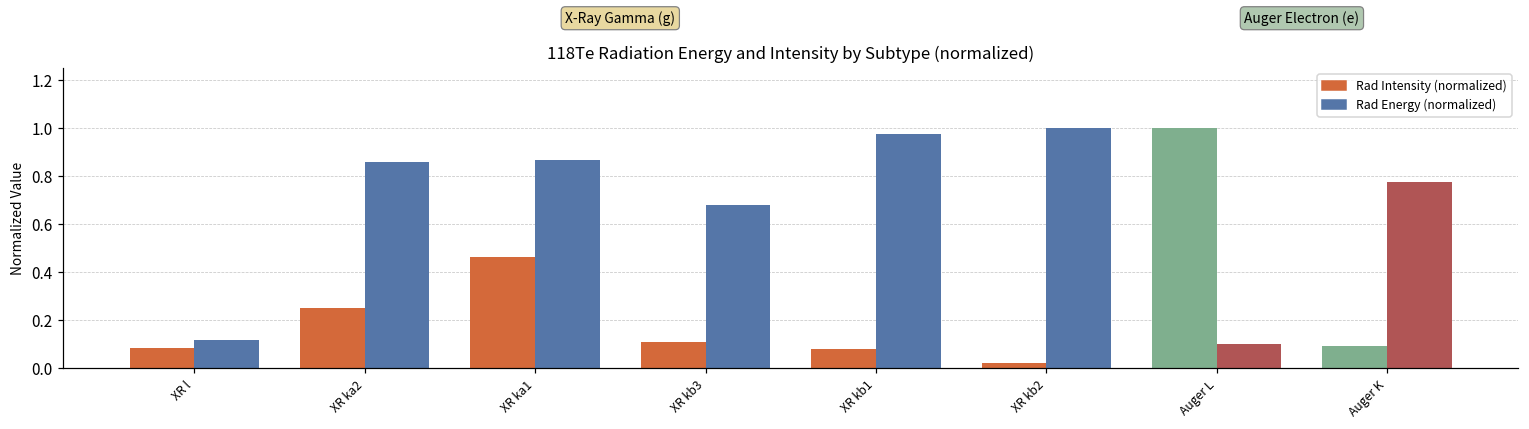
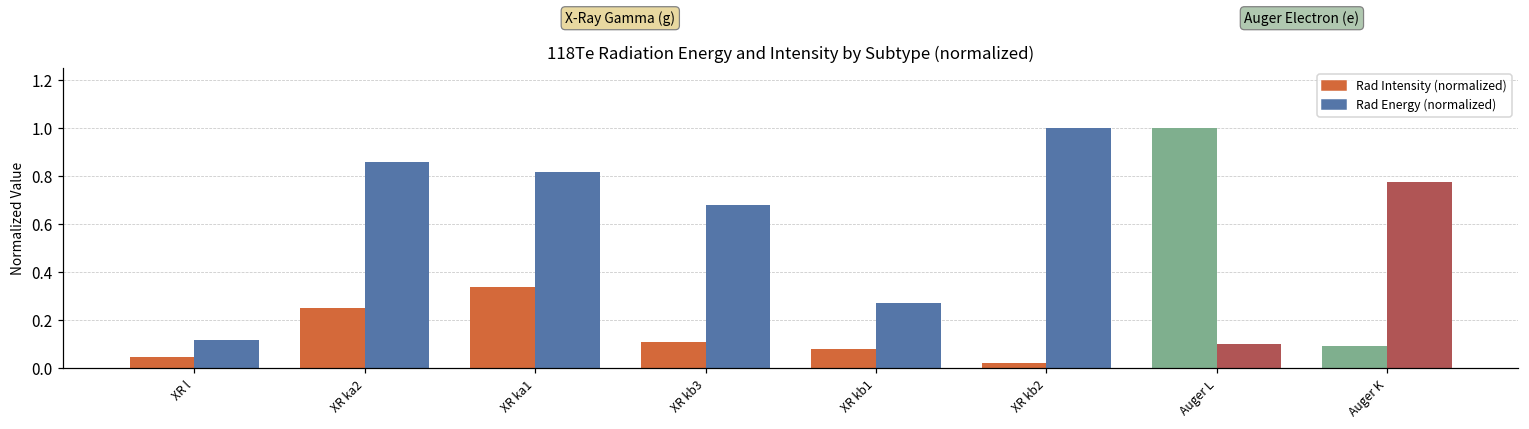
  {
    "Rad Intensity (normalized)": {
-     "XR l": 0.09,
+     "XR l": 0.05,
      "XR ka2": 0.25,
-     "XR ka1": 0.47,
+     "XR ka1": 0.34,
      "XR kb3": 0.11,
      "XR kb1": 0.08,
      "XR kb2": 0.02,
      "Auger L": 1.00,
      "Auger K": 0.09
    },
    "Rad Energy (normalized)": {
      "XR l": 0.12,
      "XR ka2": 0.86,
-     "XR ka1": 0.87,
+     "XR ka1": 0.82,
      "XR kb3": 0.68,
-     "XR kb1": 0.98,
+     "XR kb1": 0.27,
      "XR kb2": 1.00,
      "Auger L": 0.10,
      "Auger K": 0.78
    }
  }
